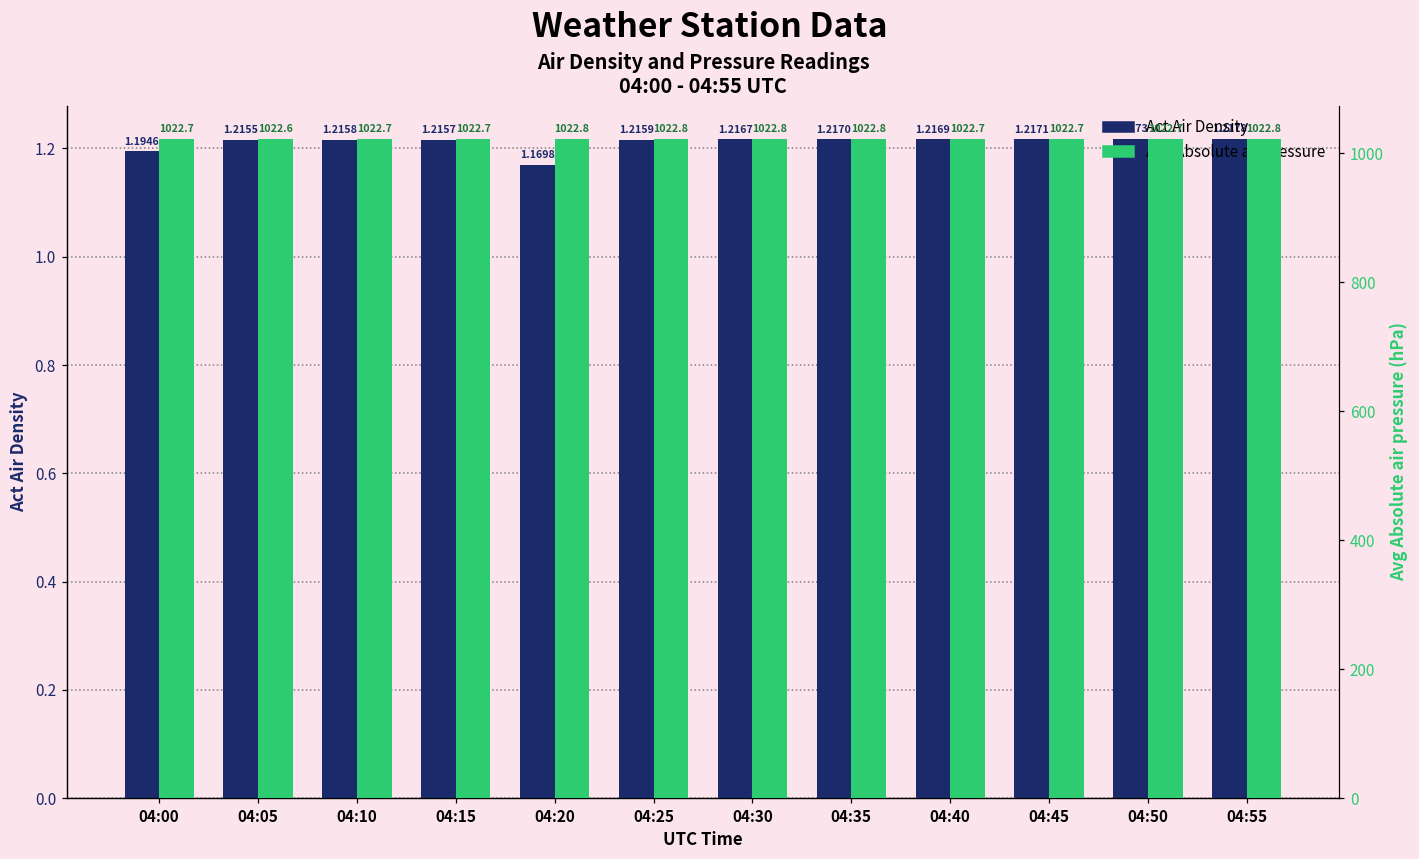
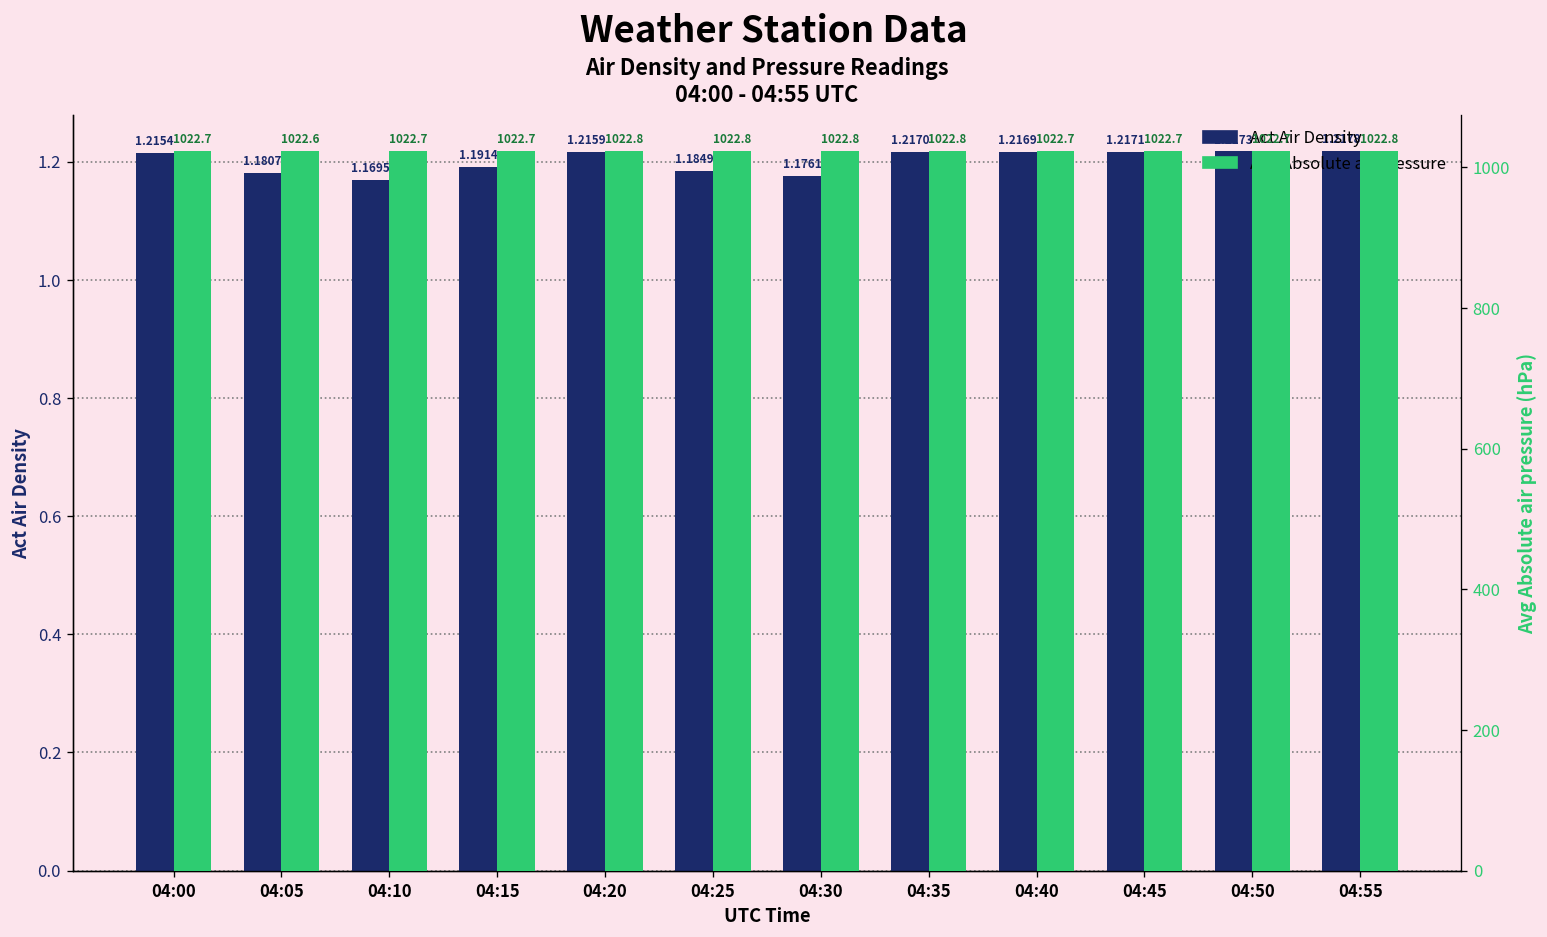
  {
    "Act Air Density": {
-     "04:00": 1.1946,
-     "04:05": 1.2155,
-     "04:10": 1.2158,
-     "04:15": 1.2157,
-     "04:20": 1.1698,
-     "04:25": 1.2159,
-     "04:30": 1.2167,
+     "04:00": 1.2154,
+     "04:05": 1.1807,
+     "04:10": 1.1695,
+     "04:15": 1.1914,
+     "04:20": 1.2159,
+     "04:25": 1.1849,
+     "04:30": 1.1761,
      "04:35": 1.2170,
      "04:40": 1.2169,
      "04:45": 1.2171,
      "04:55": 1.2178
    },
    "Avg Absolute air pressure": {
      "04:00": 1022.7,
      "04:05": 1022.6,
      "04:10": 1022.7,
      "04:15": 1022.7,
      "04:20": 1022.8,
      "04:25": 1022.8,
      "04:30": 1022.8,
      "04:35": 1022.8,
      "04:40": 1022.7,
      "04:45": 1022.7,
      "04:50": 1022.7,
      "04:55": 1022.8
    }
  }
